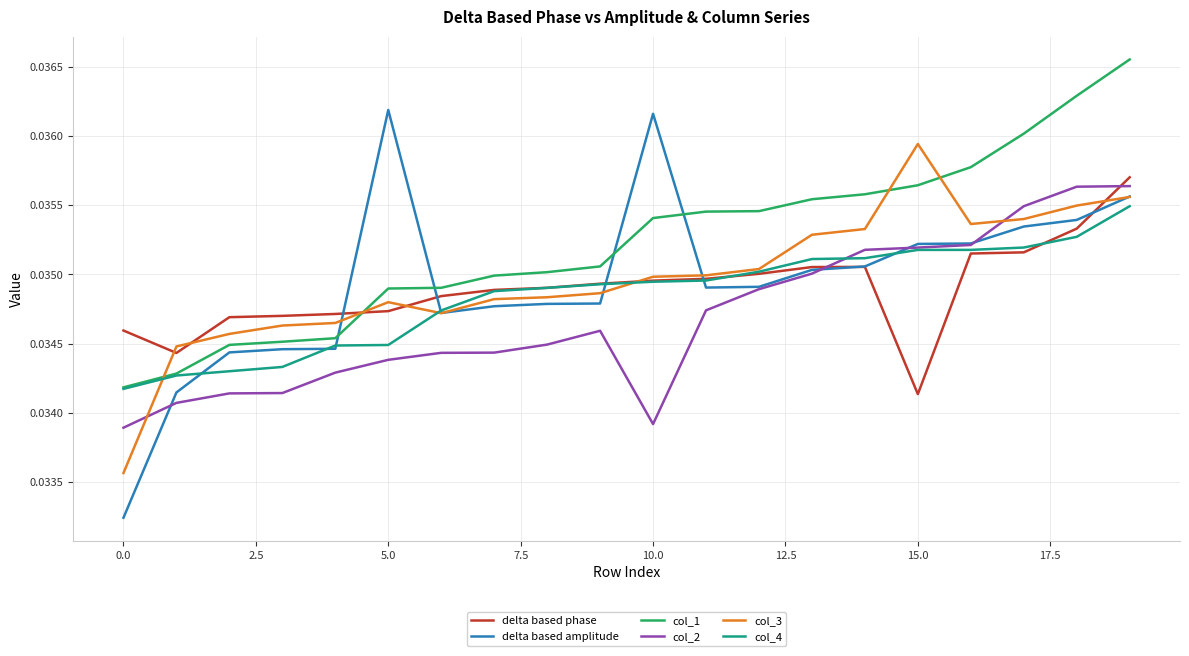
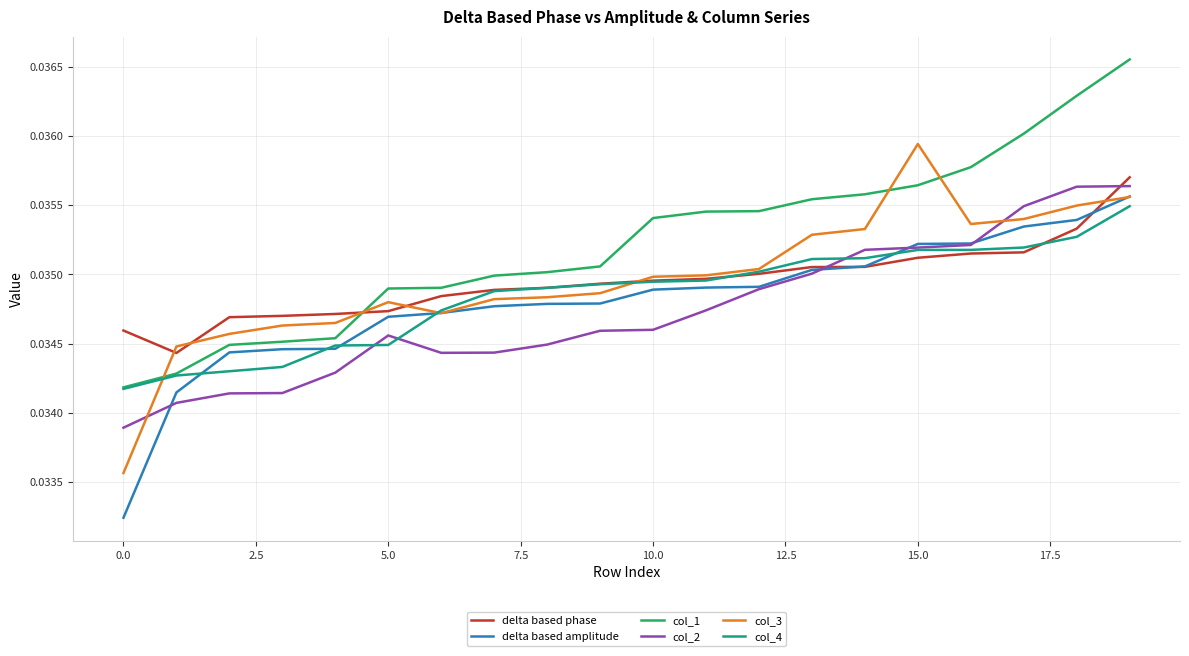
  {
    "delta based phase": {
      "0.0": 0.03459,
      "5.0": 0.03473,
-     "15.0": 0.03413
+     "15.0": 0.03512
    },
    "delta based amplitude": {
      "0.0": 0.03324,
-     "5.0": 0.03619,
-     "10.0": 0.03616,
+     "5.0": 0.03469,
+     "10.0": 0.03489,
      "15.0": 0.03522
    },
    "col_2": {
      "0.0": 0.03389,
-     "5.0": 0.03438,
-     "10.0": 0.03392
+     "5.0": 0.03456,
+     "10.0": 0.03460
    },
    "col_3": {
      "0.0": 0.03356,
      "5.0": 0.03480,
      "10.0": 0.03498,
      "15.0": 0.03594
    }
  }
